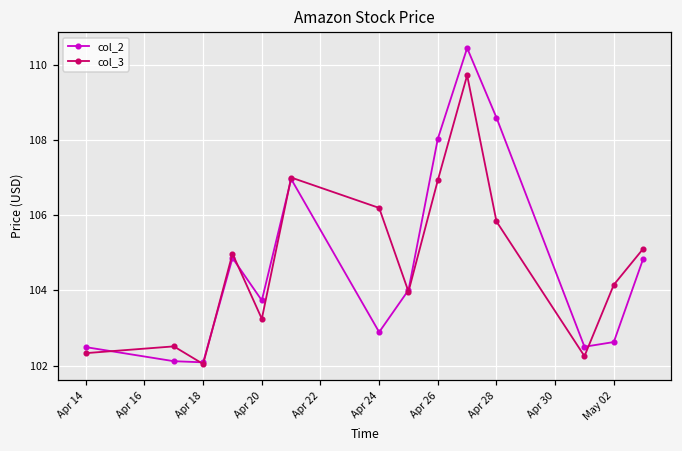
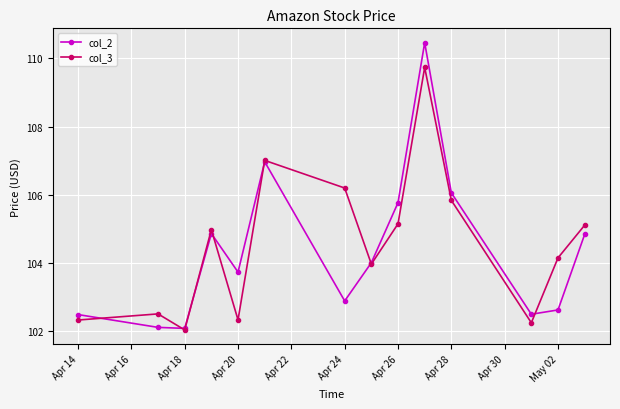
  {
    "col_2": {
      "Apr 14": 102.5,
      "Apr 20": 103.7,
      "Apr 24": 102.9,
-     "Apr 26": 108.0,
-     "Apr 28": 108.6,
+     "Apr 26": 105.8,
+     "Apr 28": 106.1,
      "May 02": 102.6
    },
    "col_3": {
      "Apr 14": 102.3,
-     "Apr 20": 103.2,
+     "Apr 20": 102.3,
      "Apr 24": 106.2,
-     "Apr 26": 106.9,
+     "Apr 26": 105.2,
      "Apr 28": 105.8,
      "May 02": 104.2
    }
  }
